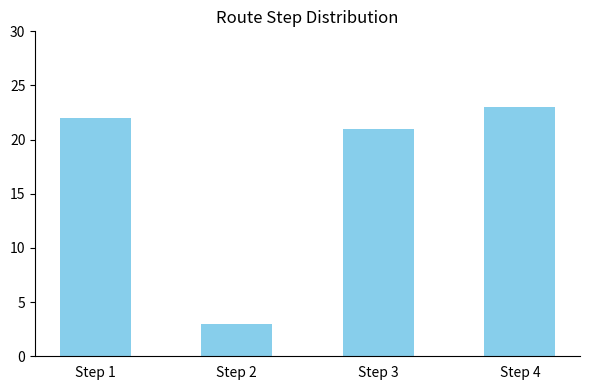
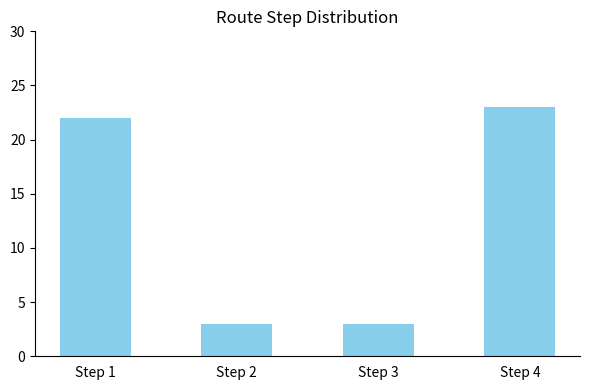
  {
    "Step 1": 22,
    "Step 2": 3,
-   "Step 3": 21,
+   "Step 3": 3,
    "Step 4": 23
  }
